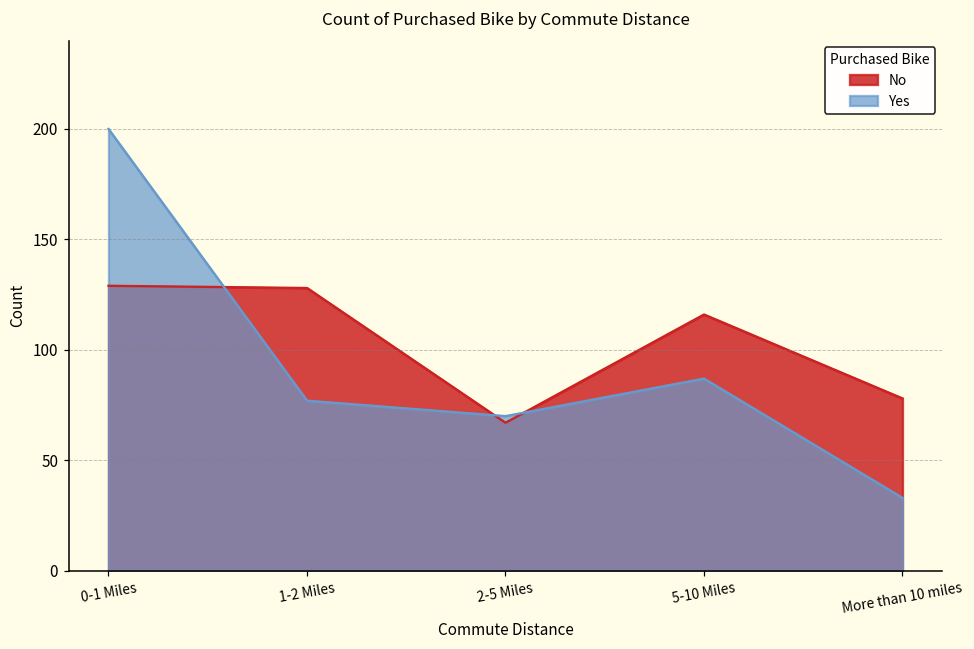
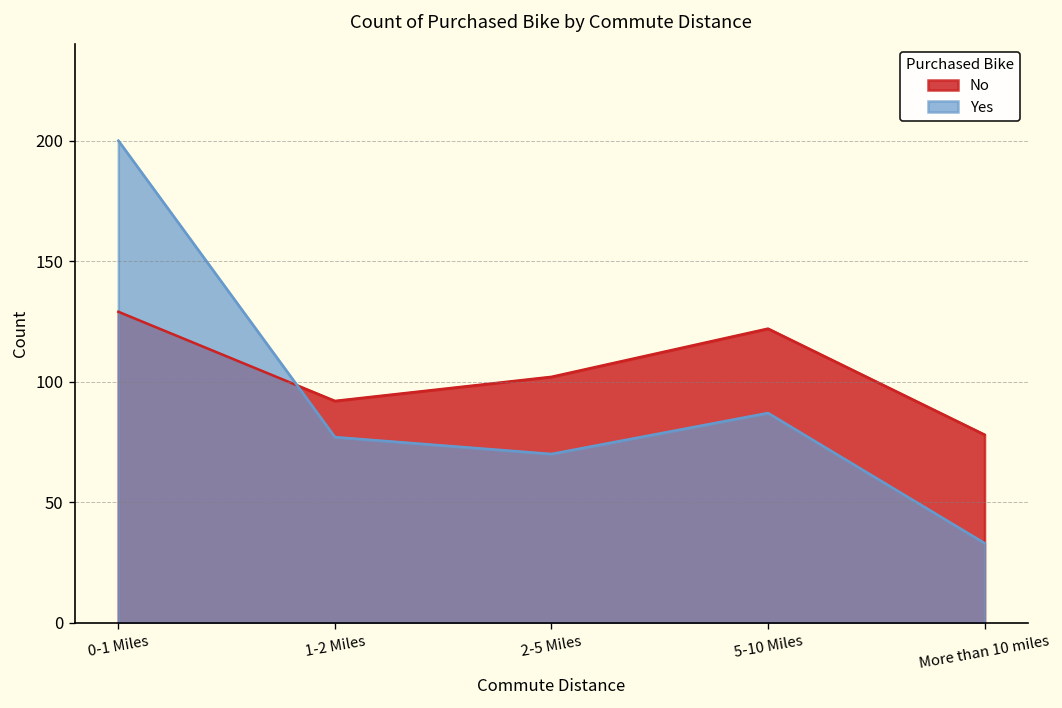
  {
    "No": {
      "0-1 Miles": 129,
-     "1-2 Miles": 128,
-     "2-5 Miles": 67,
-     "5-10 Miles": 116,
+     "1-2 Miles": 92,
+     "2-5 Miles": 102,
+     "5-10 Miles": 122,
      "More than 10 miles": 78
    },
    "Yes": {
      "0-1 Miles": 200,
      "1-2 Miles": 77,
      "2-5 Miles": 70,
      "5-10 Miles": 87,
      "More than 10 miles": 33
    }
  }
